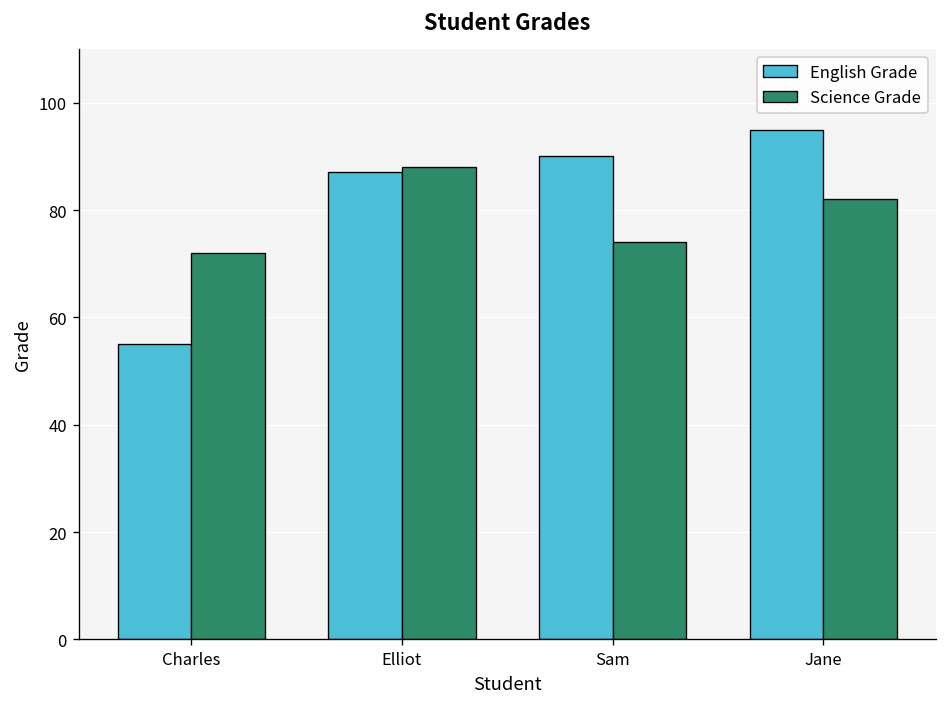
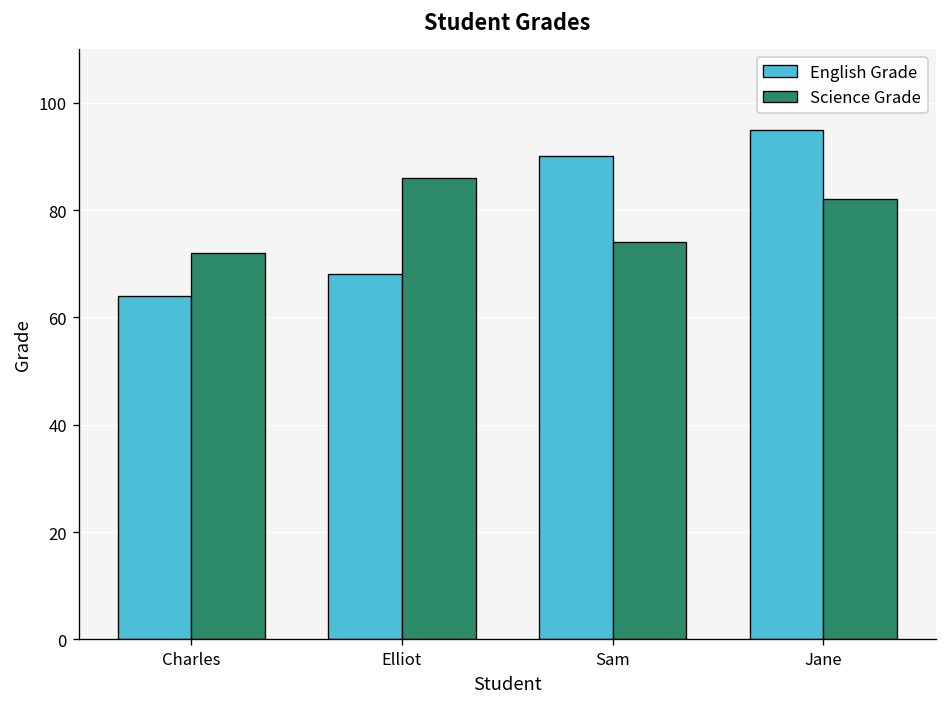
  {
    "English Grade": {
-     "Charles": 55,
-     "Elliot": 87,
+     "Charles": 64,
+     "Elliot": 68,
      "Sam": 90,
      "Jane": 95
    },
    "Science Grade": {
      "Charles": 72,
-     "Elliot": 88,
+     "Elliot": 86,
      "Sam": 74,
      "Jane": 82
    }
  }
